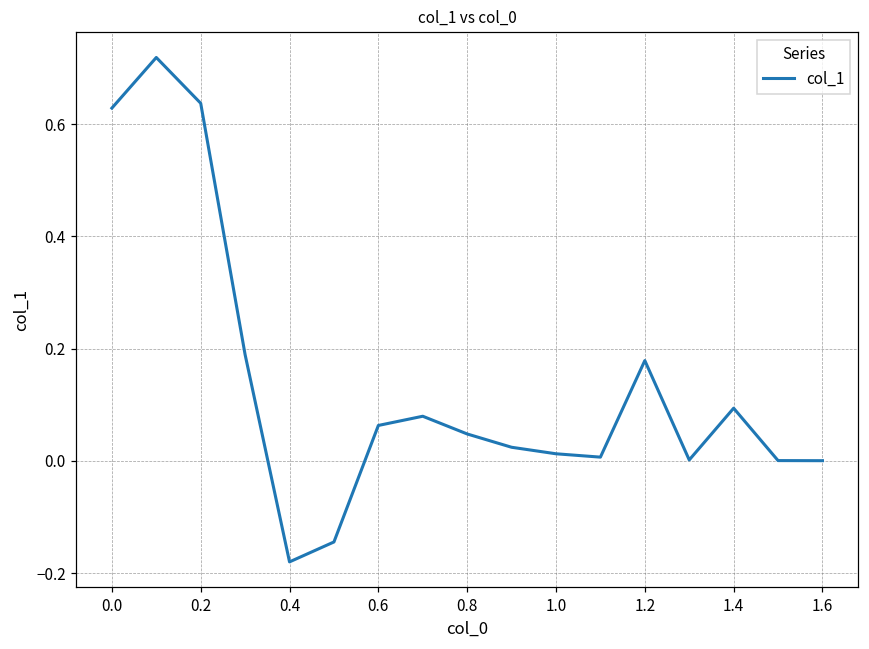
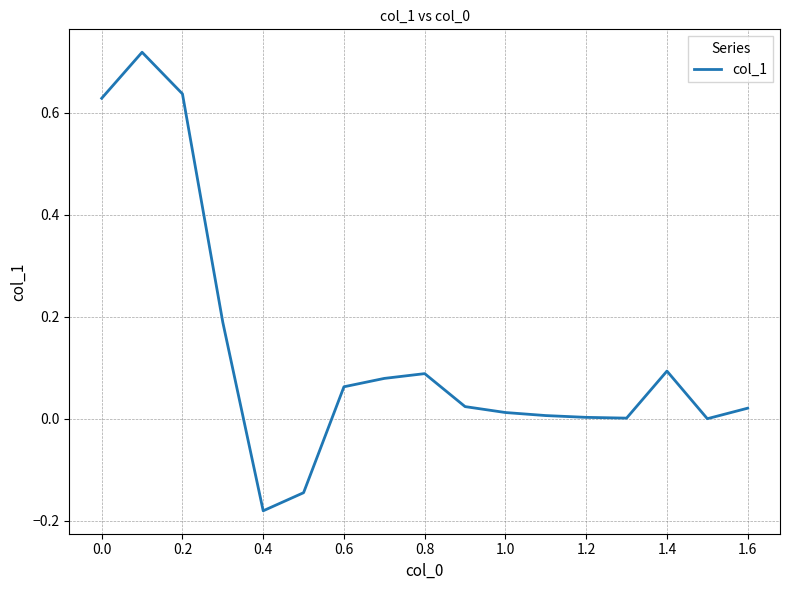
  {
    "0.0": 0.63,
    "0.2": 0.64,
    "0.4": -0.18,
    "0.6": 0.06,
-   "0.8": 0.05,
+   "0.8": 0.09,
    "1.0": 0.01,
-   "1.2": 0.18,
+   "1.2": 0.00,
    "1.4": 0.09,
-   "1.6": 0.00
+   "1.6": 0.02
  }
